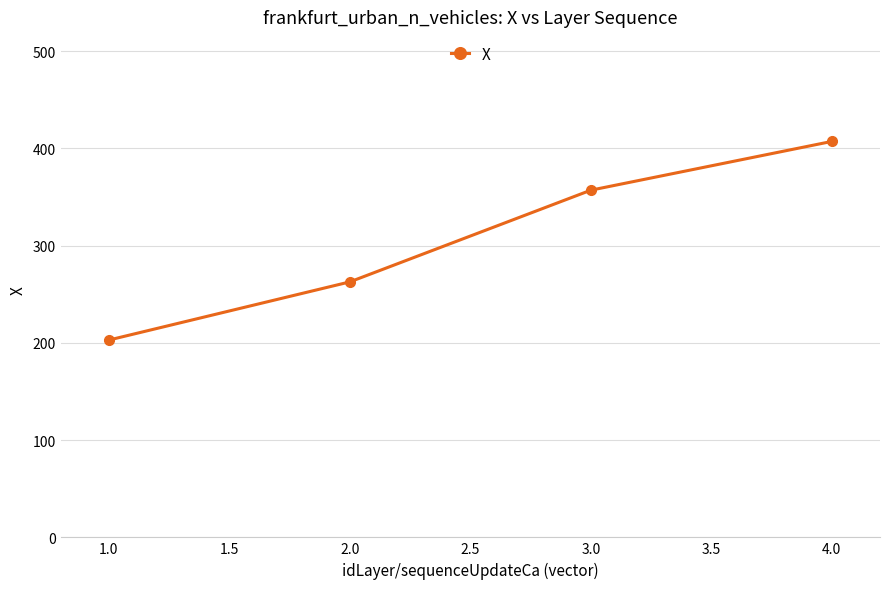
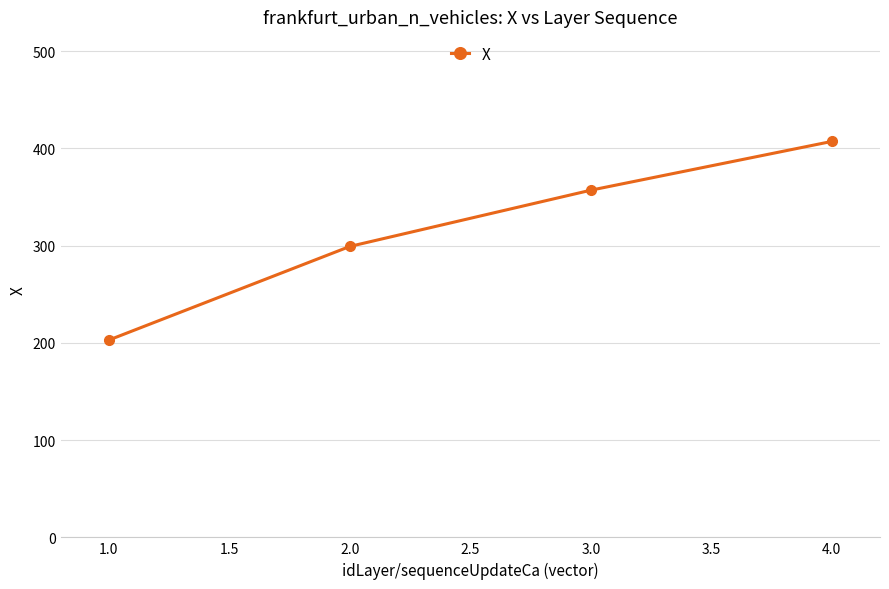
  {
    "1.0": 200,
-   "2.0": 260,
+   "2.0": 300,
    "3.0": 360,
    "4.0": 410
  }
